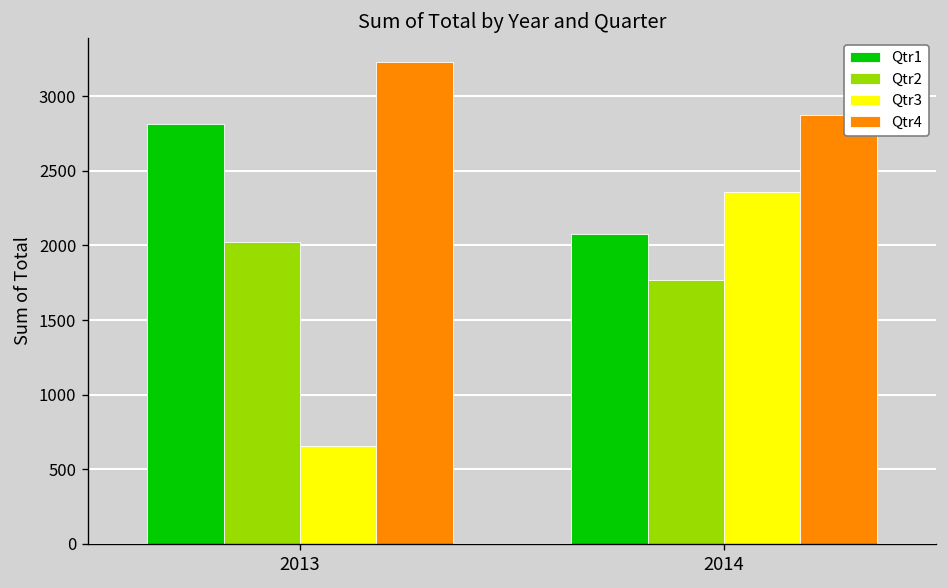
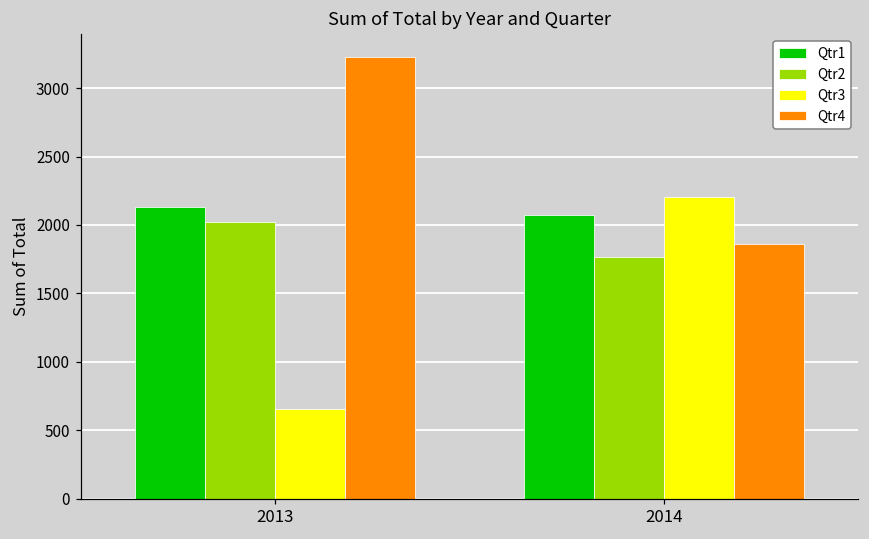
  {
    "Qtr1": {
-     "2013": 2810,
+     "2013": 2130,
      "2014": 2080
    },
    "Qtr2": {
      "2013": 2020,
      "2014": 1770
    },
    "Qtr3": {
      "2013": 650,
-     "2014": 2360
+     "2014": 2210
    },
    "Qtr4": {
      "2013": 3230,
-     "2014": 2880
+     "2014": 1860
    }
  }
